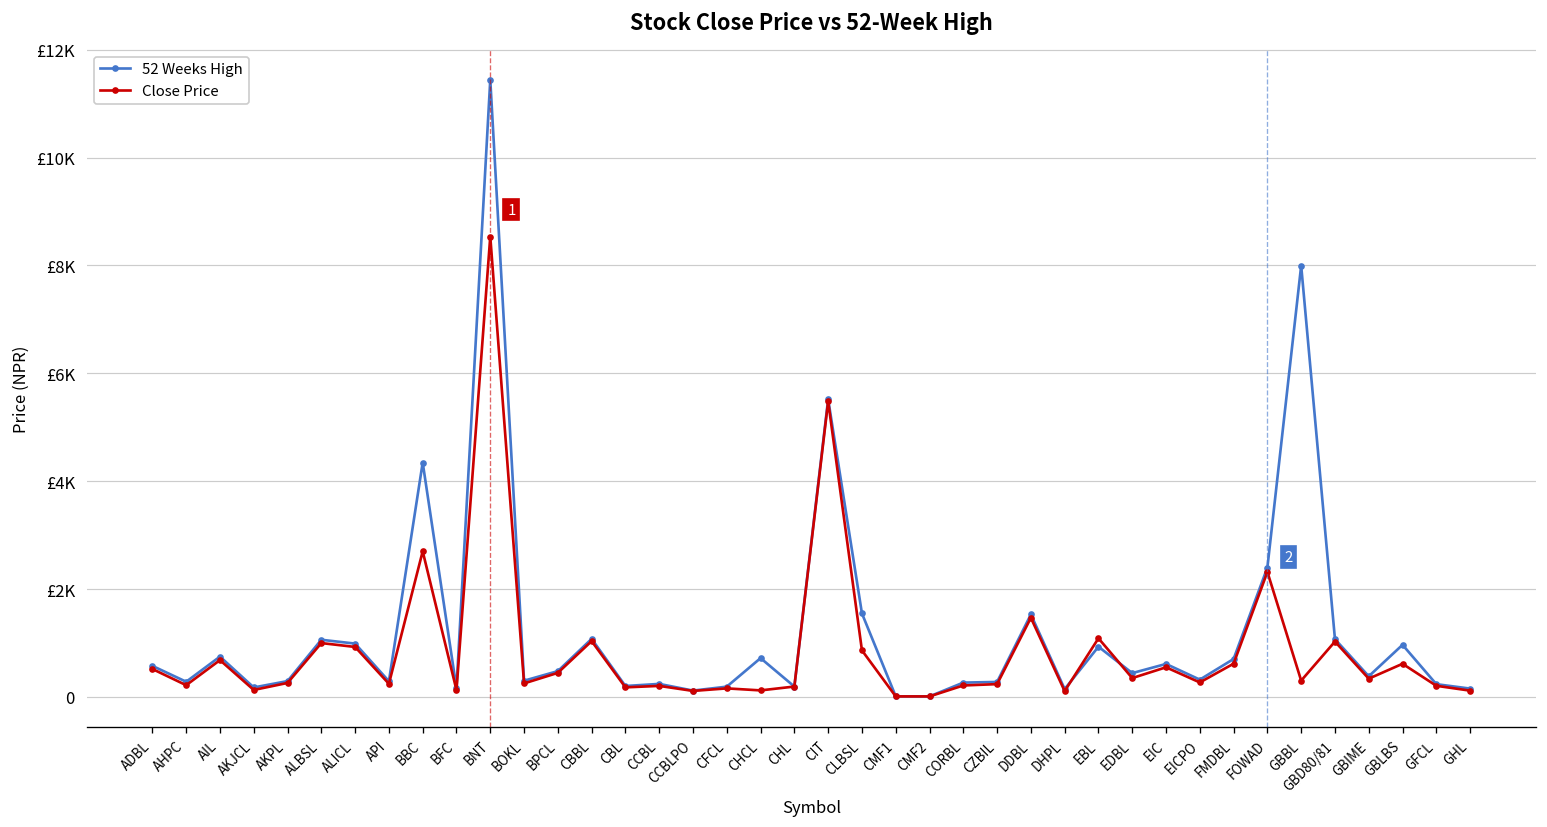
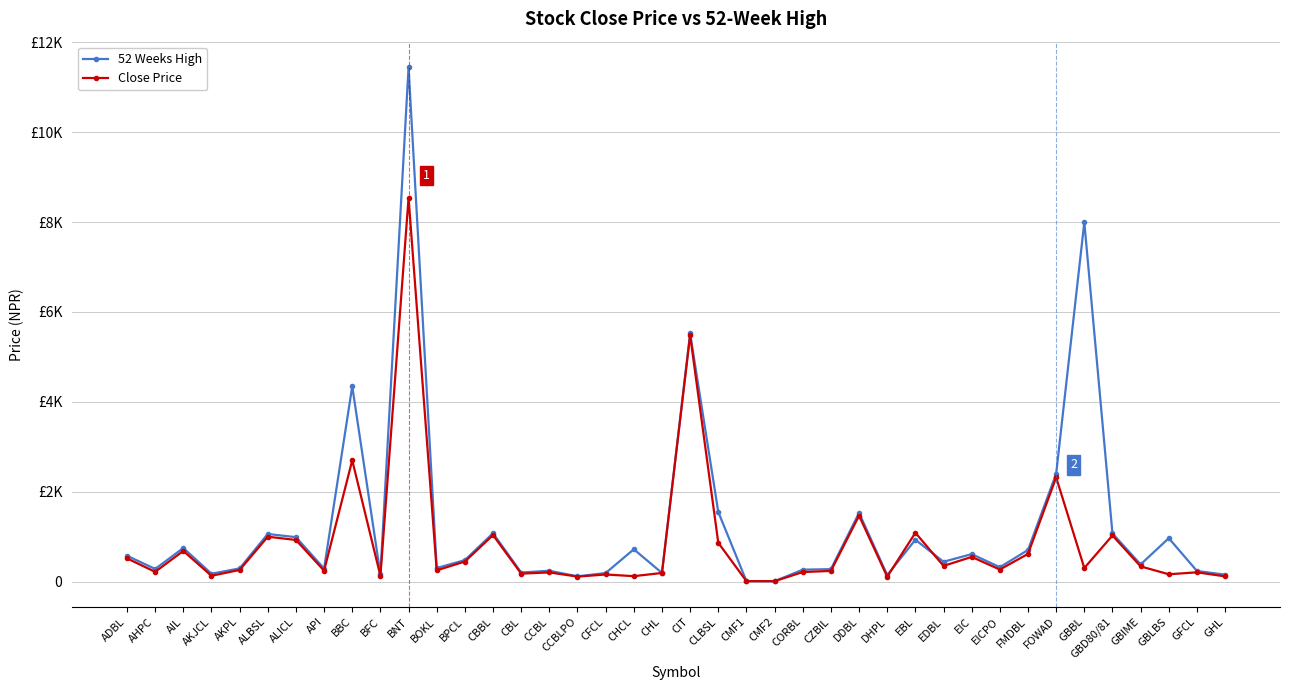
  {
    "52 Weeks High": {
      "ADBL": "£600",
      "AHPC": "£300",
      "AIL": "£700",
      "ALBSL": "£1100",
      "ALICL": "£1000",
      "BBC": "£4300",
      "BNT": "£11400",
      "CHCL": "£700",
      "CLBSL": "£1500",
      "DDBL": "£1500",
      "EBL": "£900",
      "EDBL": "£400",
      "EIC": "£600",
      "FMDBL": "£700",
      "GBBL": "£8000",
      "GBLBS": "£1000"
    },
    "Close Price": {
      "ADBL": "£500",
      "AHPC": "£200",
      "AIL": "£700",
      "ALBSL": "£1000",
      "ALICL": "£900",
      "BBC": "£2700",
      "CHCL": "£100",
      "CLBSL": "£900",
      "DDBL": "£1500",
      "EBL": "£1100",
      "EDBL": "£400",
      "EIC": "£600",
      "FMDBL": "£600",
      "FOWAD": "£2300",
      "GBBL": "£300",
-     "GBLBS": "£600"
+     "GBLBS": "£200"
    }
  }
